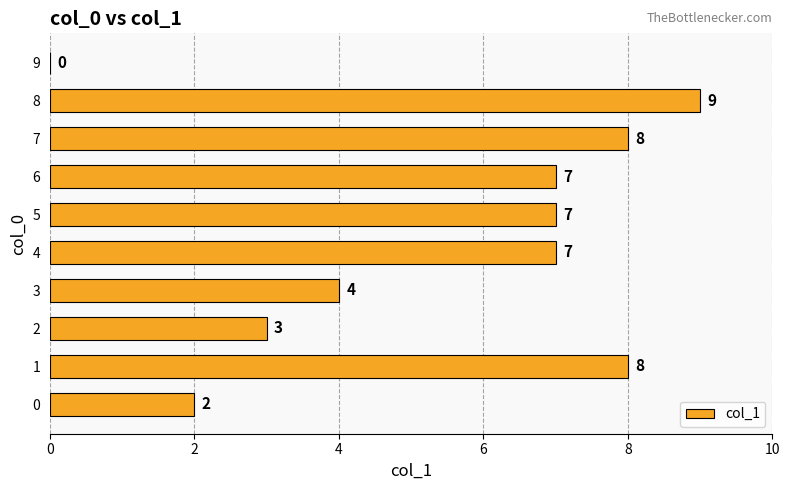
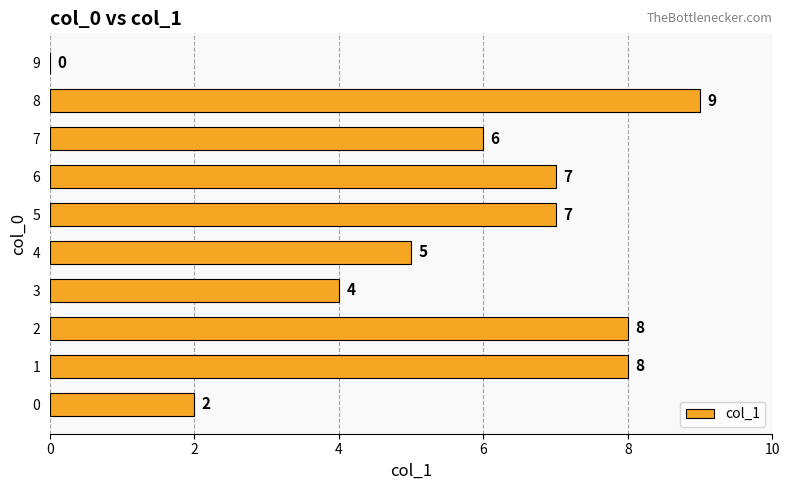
  {
    "9": 0,
    "8": 9,
-   "7": 8,
+   "7": 6,
    "6": 7,
    "5": 7,
-   "4": 7,
+   "4": 5,
    "3": 4,
-   "2": 3,
+   "2": 8,
    "1": 8,
    "0": 2
  }
